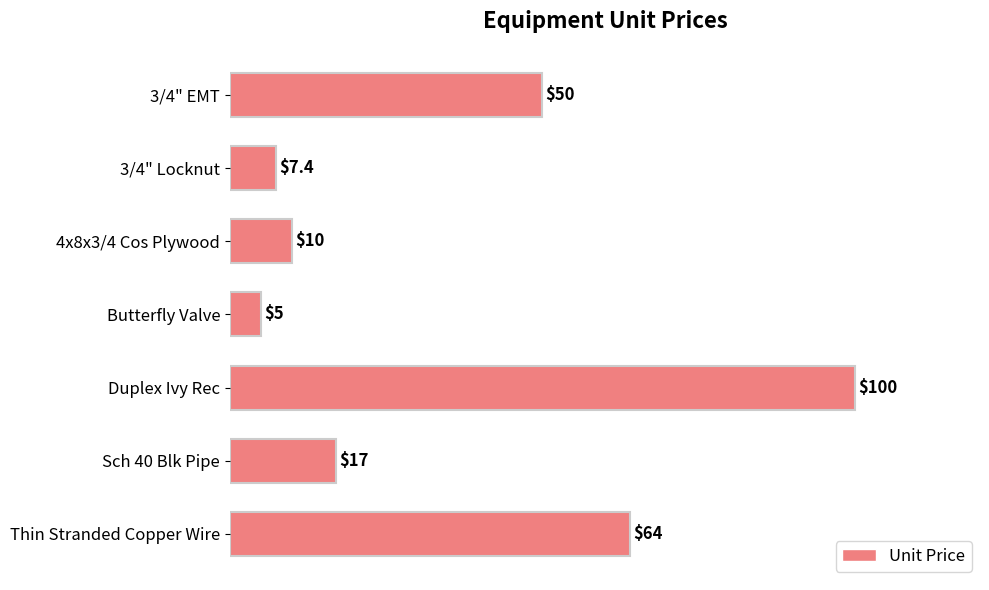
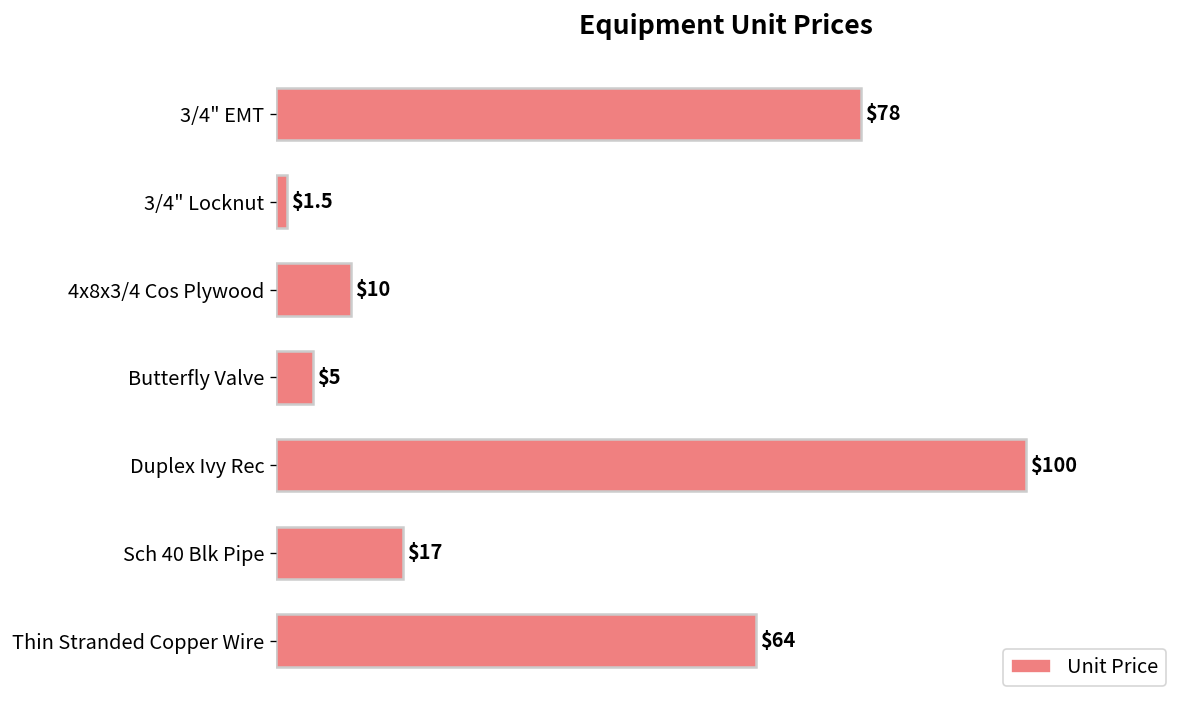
  {
-   "3/4\" EMT": "$50",
-   "3/4\" Locknut": "$7.4",
+   "3/4\" EMT": "$78",
+   "3/4\" Locknut": "$1.5",
    "4x8x3/4 Cos Plywood": "$10",
    "Butterfly Valve": "$5",
    "Duplex Ivy Rec": "$100",
    "Sch 40 Blk Pipe": "$17",
    "Thin Stranded Copper Wire": "$64"
  }
